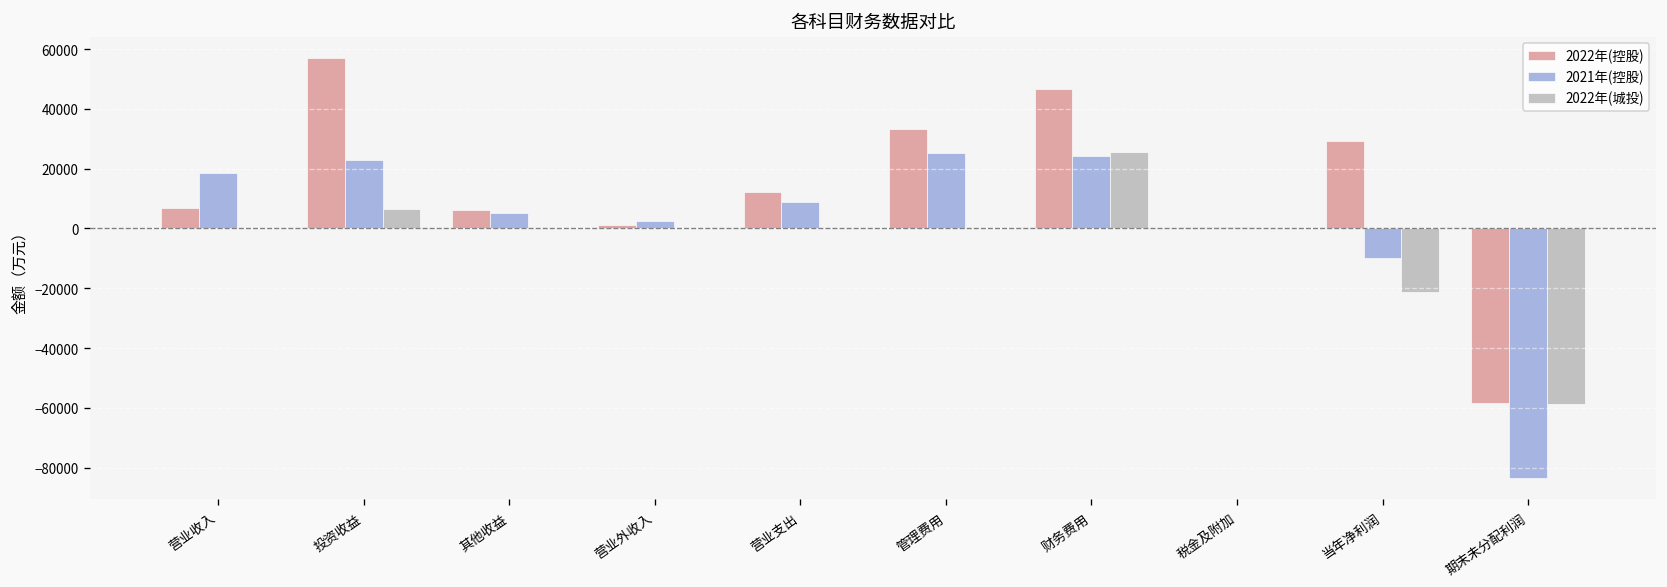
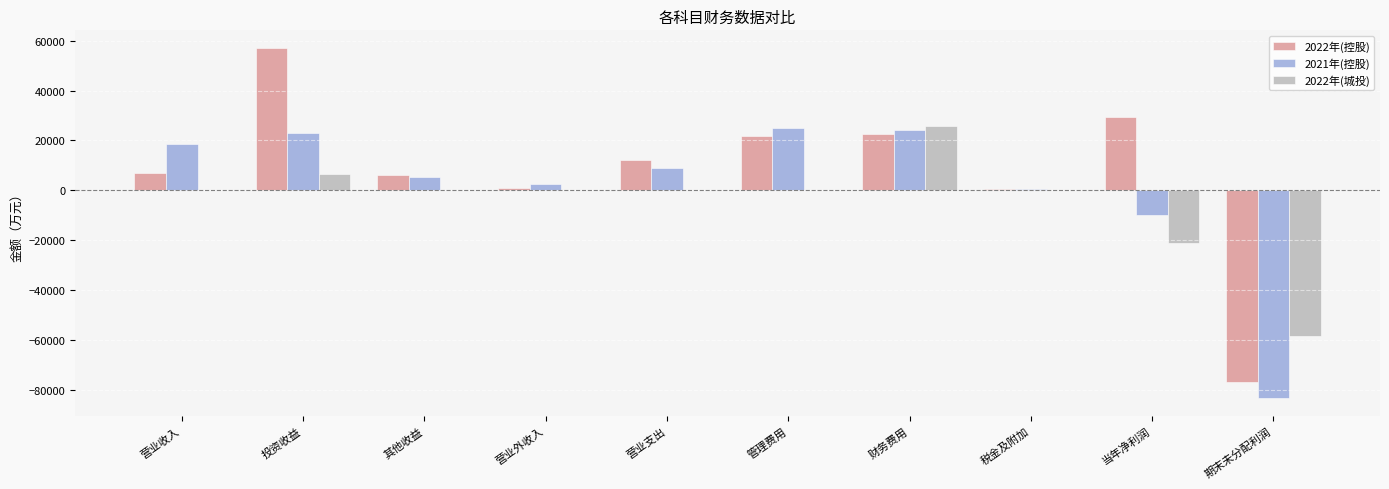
  {
    "2022年(控股)": {
      "营业收入": 7000,
      "投资收益": 57000,
      "其他收益": 6000,
      "营业外收入": 1000,
      "营业支出": 12000,
-     "管理费用": 33000,
-     "财务费用": 47000,
+     "管理费用": 22000,
+     "财务费用": 23000,
      "当年净利润": 29000,
-     "期末未分配利润": -58000
+     "期末未分配利润": -77000
    }
  }
